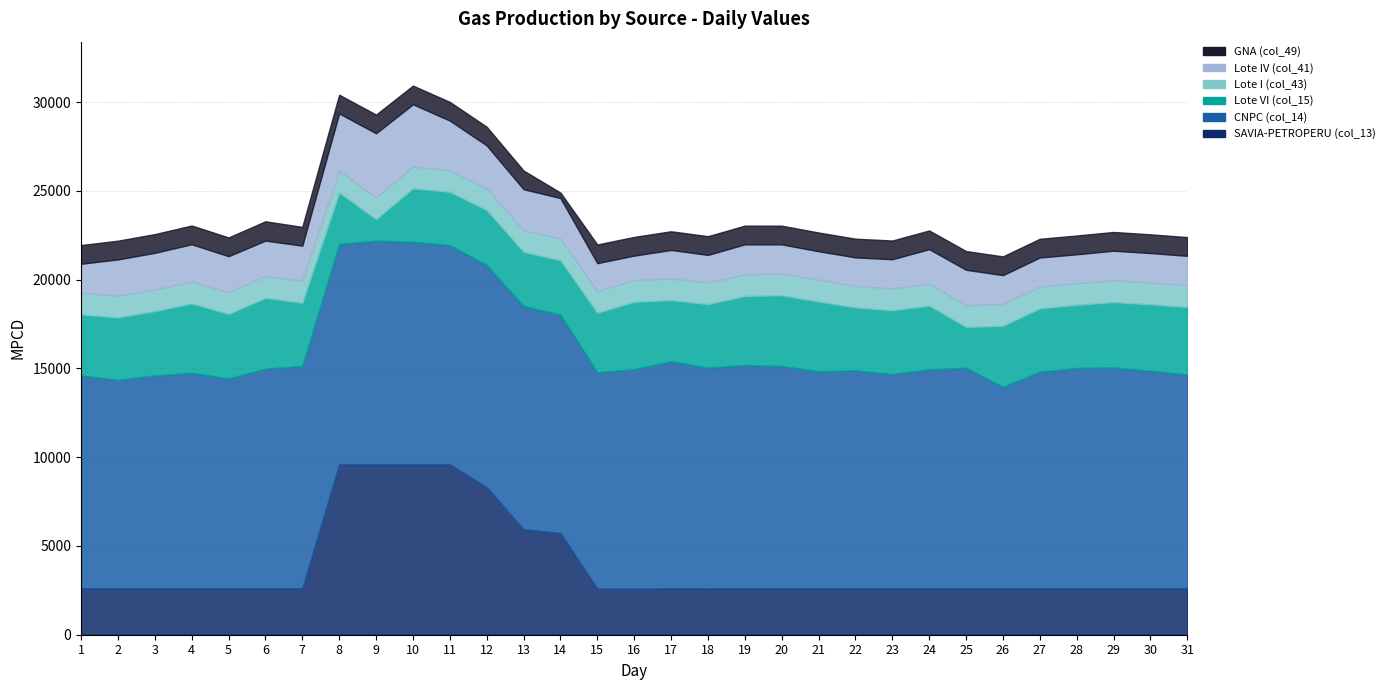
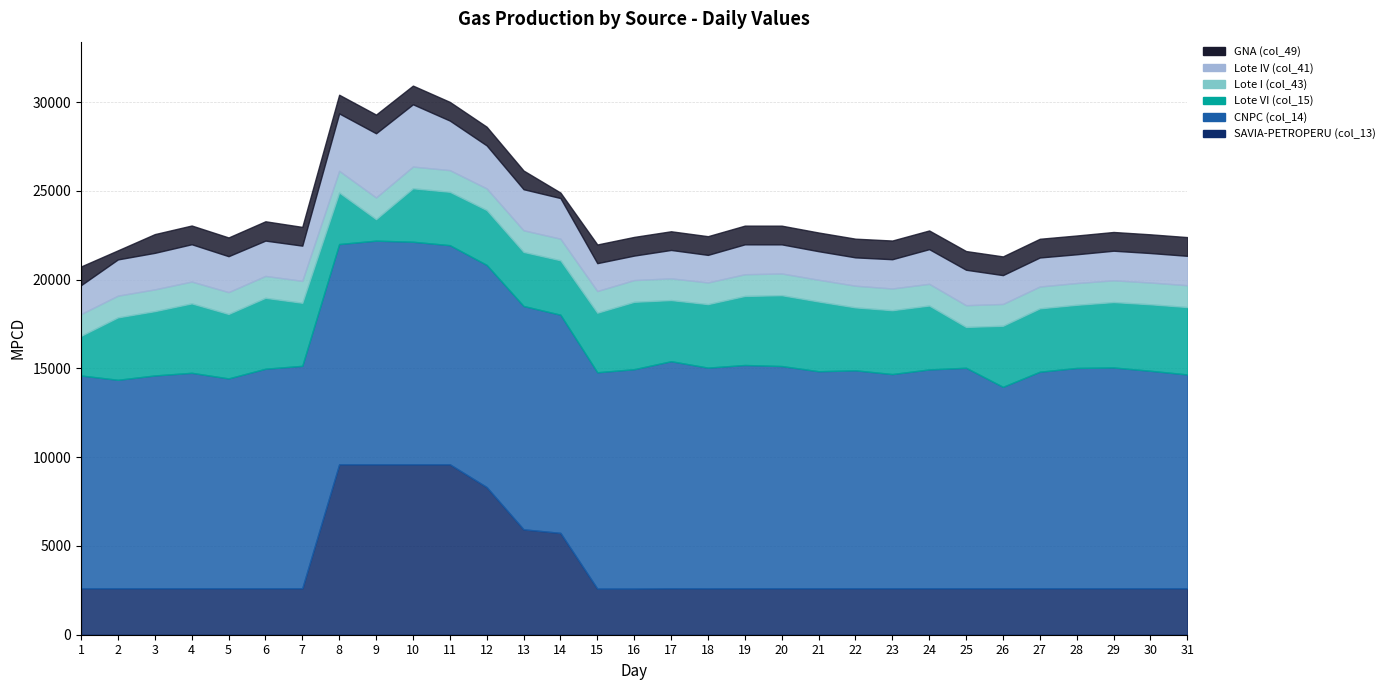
  {
    "SAVIA-PETROPERU (col_13)": {
      "1": 2600,
      "2": 2600,
      "3": 2600,
      "4": 2600,
      "5": 2600,
      "6": 2600,
      "7": 2600,
      "8": 9600,
      "9": 9600,
      "10": 9600,
      "11": 9600,
      "12": 8300,
      "13": 5900,
      "14": 5700,
      "15": 2600,
      "16": 2600,
      "17": 2600,
      "18": 2600,
      "19": 2600,
      "20": 2600,
      "21": 2600,
      "22": 2600,
      "23": 2600,
      "24": 2600,
      "25": 2600,
      "26": 2600,
      "27": 2600,
      "28": 2600,
      "29": 2600,
      "30": 2600,
      "31": 2600
    },
    "CNPC (col_14)": {
      "1": 12000,
      "2": 11700,
      "3": 12000,
      "4": 12100,
      "5": 11800,
      "6": 12400,
      "7": 12500,
      "8": 12400,
      "9": 12600,
      "10": 12500,
      "11": 12300,
      "12": 12500,
      "13": 12600,
      "14": 12300,
      "15": 12200,
      "16": 12400,
      "17": 12800,
      "18": 12400,
      "19": 12600,
      "20": 12500,
      "21": 12200,
      "22": 12300,
      "23": 12100,
      "24": 12300,
      "25": 12400,
      "26": 11300,
      "27": 12200,
      "28": 12400,
      "29": 12400,
      "30": 12200,
      "31": 12000
    },
    "Lote VI (col_15)": {
-     "1": 3400,
+     "1": 2200,
      "2": 3500,
      "3": 3600,
      "4": 3900,
      "5": 3600,
      "6": 4000,
      "7": 3600,
      "8": 2900,
      "9": 1200,
      "10": 3000,
      "11": 3000,
      "12": 3100,
      "13": 3000,
      "14": 3100,
      "15": 3400,
      "16": 3800,
      "17": 3400,
      "18": 3600,
      "19": 3900,
      "20": 4000,
      "21": 3900,
      "22": 3500,
      "23": 3600,
      "24": 3600,
      "25": 2300,
      "26": 3400,
      "27": 3600,
      "28": 3600,
      "29": 3700,
      "30": 3700,
      "31": 3800
    },
    "GNA (col_49)": {
      "1": 1100,
-     "2": 1100,
+     "2": 500,
      "3": 1100,
      "4": 1100,
      "5": 1100,
      "6": 1100,
      "7": 1100,
      "8": 1100,
      "9": 1100,
      "10": 1100,
      "11": 1100,
      "12": 1100,
      "13": 1100,
      "14": 300,
      "15": 1100,
      "16": 1100,
      "17": 1100,
      "18": 1100,
      "19": 1100,
      "20": 1100,
      "21": 1100,
      "22": 1100,
      "23": 1100,
      "24": 1100,
      "25": 1100,
      "26": 1100,
      "27": 1100,
      "28": 1100,
      "29": 1100,
      "30": 1100,
      "31": 1100
    }
  }
